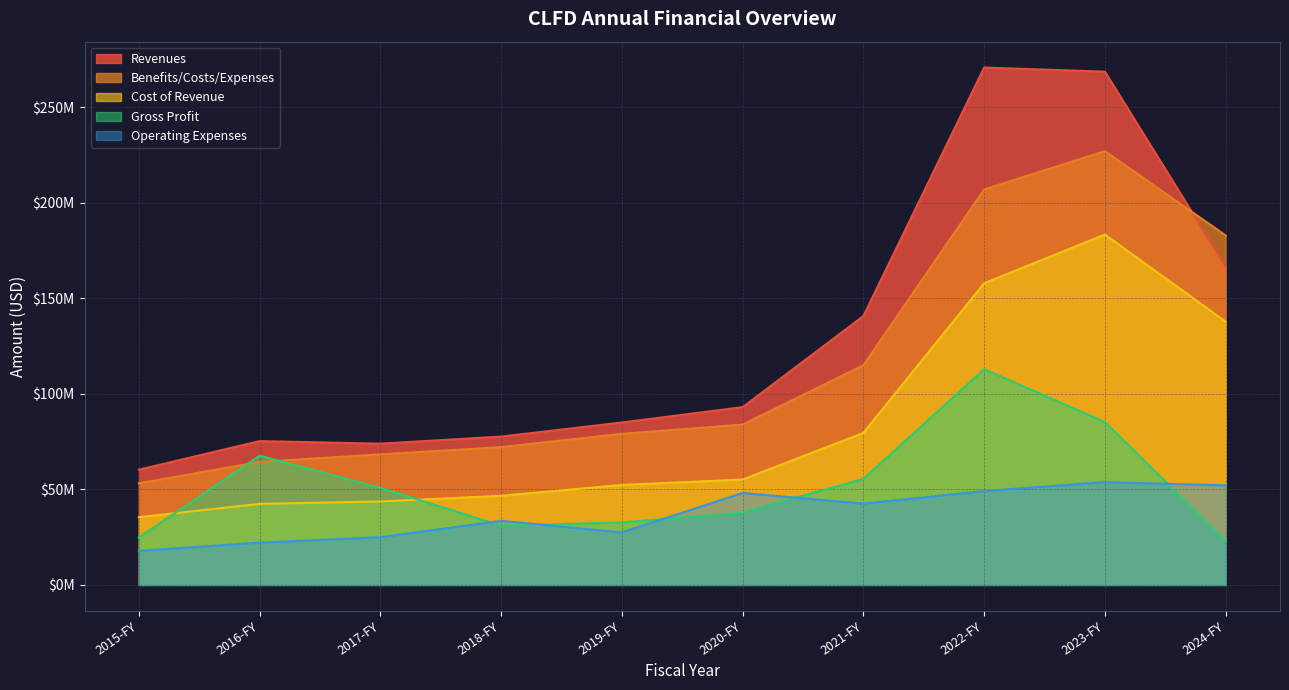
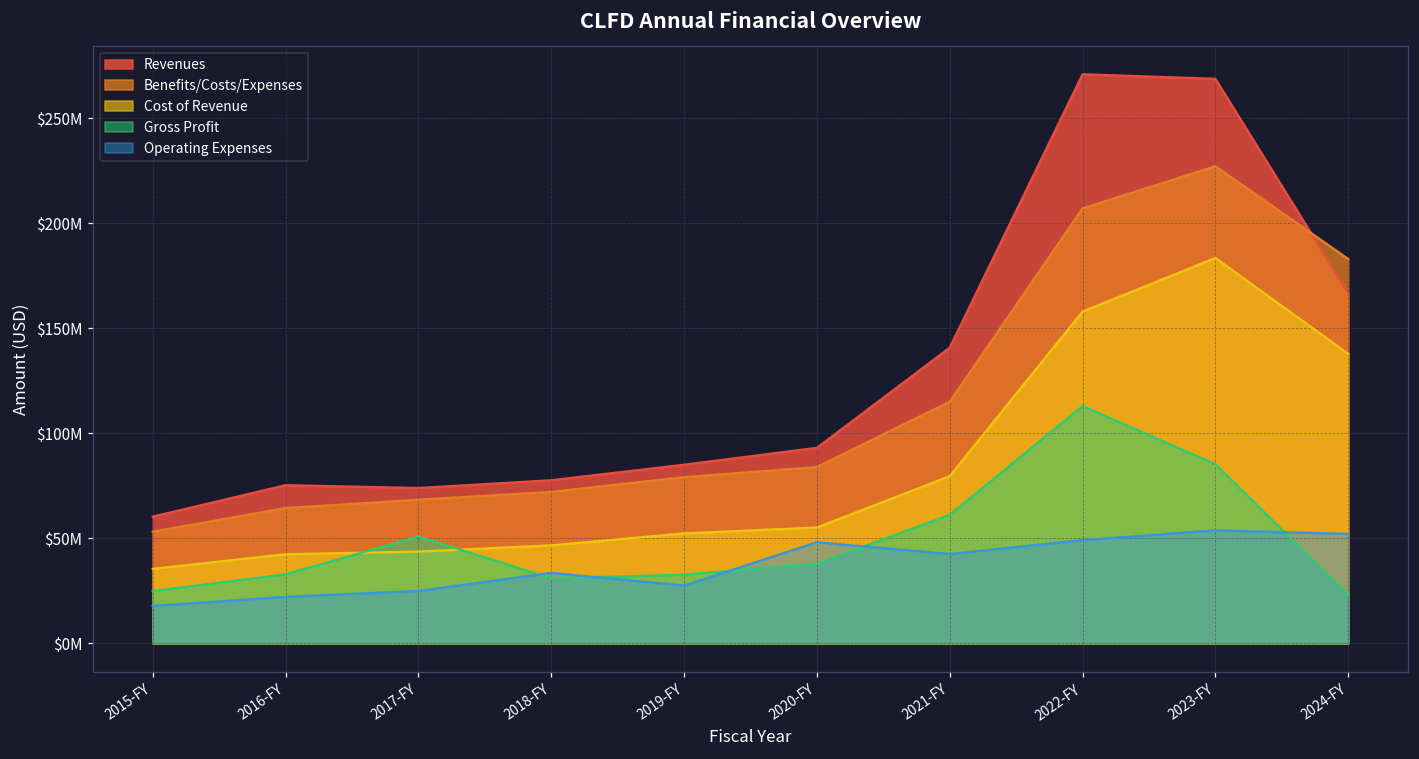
  {
    "Gross Profit": {
      "2015-FY": "$25000000",
-     "2016-FY": "$68000000",
+     "2016-FY": "$33000000",
      "2017-FY": "$51000000",
      "2018-FY": "$31000000",
      "2019-FY": "$33000000",
      "2020-FY": "$38000000",
-     "2021-FY": "$55000000",
+     "2021-FY": "$61000000",
      "2022-FY": "$113000000",
      "2023-FY": "$85000000",
      "2024-FY": "$23000000"
    },
    "Operating Expenses": {
      "2015-FY": "$18000000",
      "2016-FY": "$22000000",
      "2017-FY": "$25000000",
      "2018-FY": "$34000000",
      "2019-FY": "$28000000",
      "2020-FY": "$48000000",
      "2021-FY": "$43000000",
      "2022-FY": "$49000000",
      "2023-FY": "$54000000",
      "2024-FY": "$52000000"
    }
  }
